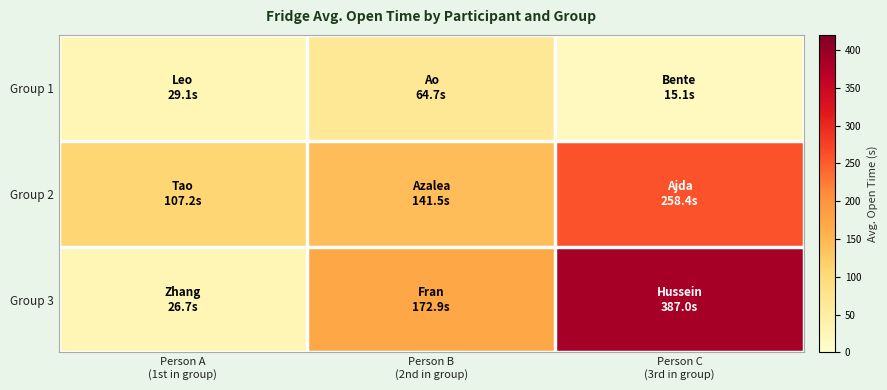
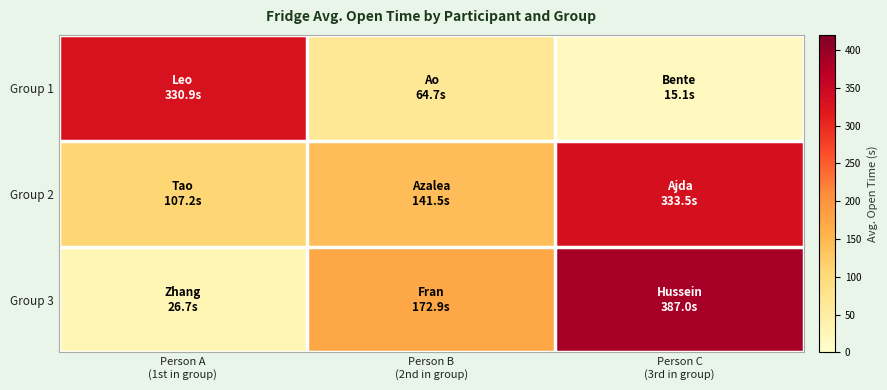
  {
    "Group 1": {
-     "Person A (1st in group)": "29.1s",
+     "Person A (1st in group)": "330.9s",
      "Person B (2nd in group)": "64.7s",
      "Person C (3rd in group)": "15.1s"
    },
    "Group 2": {
      "Person A (1st in group)": "107.2s",
      "Person B (2nd in group)": "141.5s",
-     "Person C (3rd in group)": "258.4s"
+     "Person C (3rd in group)": "333.5s"
    },
    "Group 3": {
      "Person A (1st in group)": "26.7s",
      "Person B (2nd in group)": "172.9s",
      "Person C (3rd in group)": "387.0s"
    }
  }
